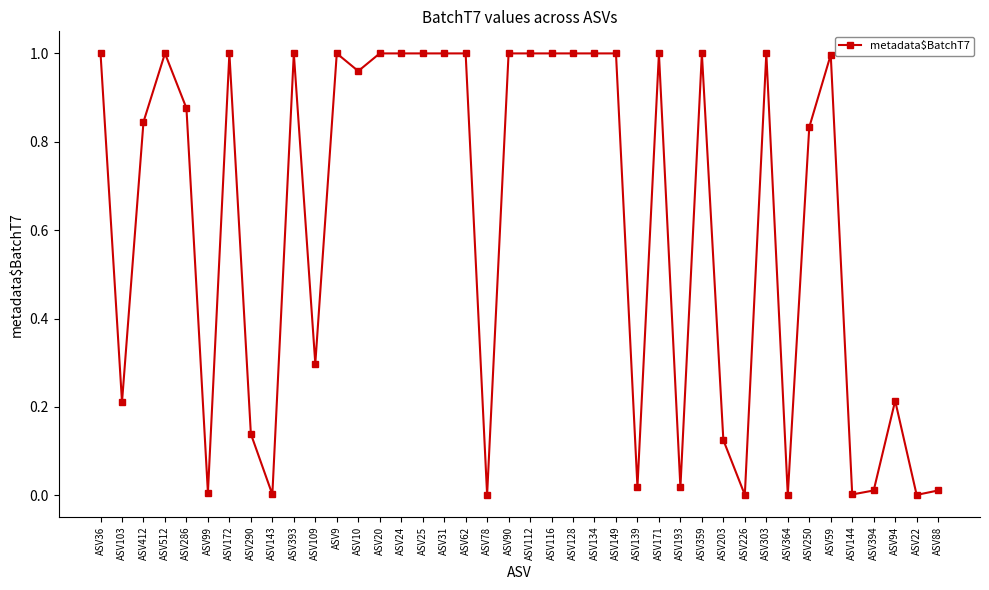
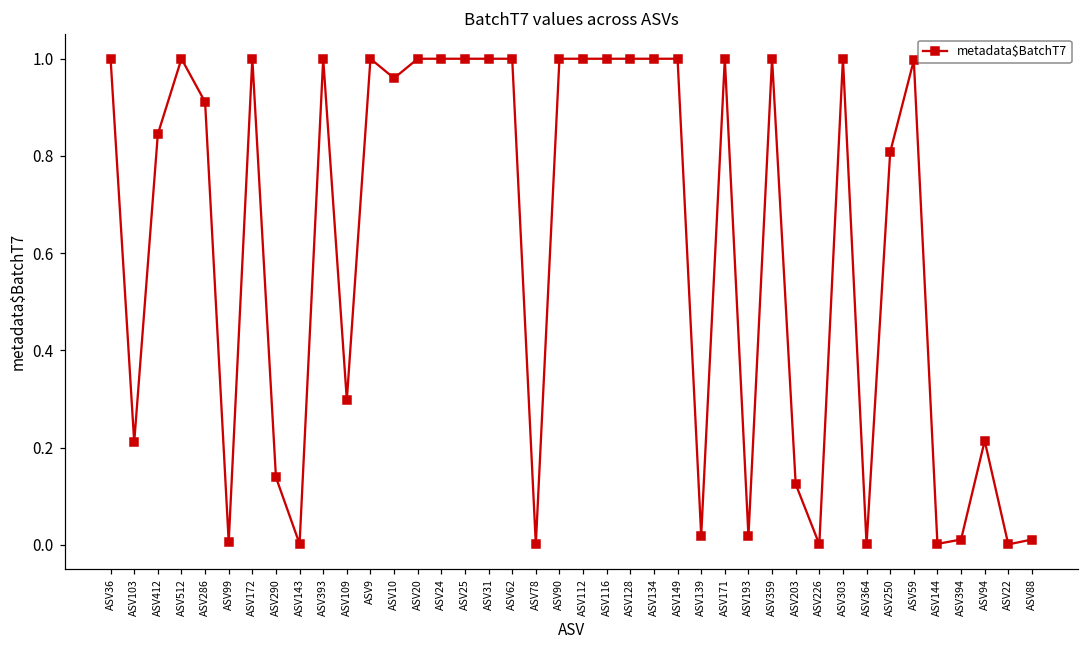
  {
    "ASV36": 1.00,
    "ASV103": 0.21,
    "ASV412": 0.85,
    "ASV512": 1.00,
-   "ASV286": 0.88,
+   "ASV286": 0.91,
    "ASV99": 0.01,
    "ASV172": 1.00,
    "ASV290": 0.14,
    "ASV143": 0.00,
    "ASV393": 1.00,
    "ASV109": 0.30,
    "ASV9": 1.00,
    "ASV10": 0.96,
    "ASV20": 1.00,
    "ASV24": 1.00,
    "ASV25": 1.00,
    "ASV31": 1.00,
    "ASV62": 1.00,
    "ASV78": 0.00,
    "ASV90": 1.00,
    "ASV112": 1.00,
    "ASV116": 1.00,
    "ASV128": 1.00,
    "ASV134": 1.00,
    "ASV149": 1.00,
    "ASV139": 0.02,
    "ASV171": 1.00,
    "ASV193": 0.02,
    "ASV359": 1.00,
    "ASV203": 0.13,
    "ASV226": 0.00,
    "ASV303": 1.00,
    "ASV364": 0.00,
-   "ASV250": 0.83,
+   "ASV250": 0.81,
    "ASV59": 1.00,
    "ASV144": 0.00,
    "ASV394": 0.01,
    "ASV94": 0.21,
    "ASV22": 0.00,
    "ASV88": 0.01
  }
